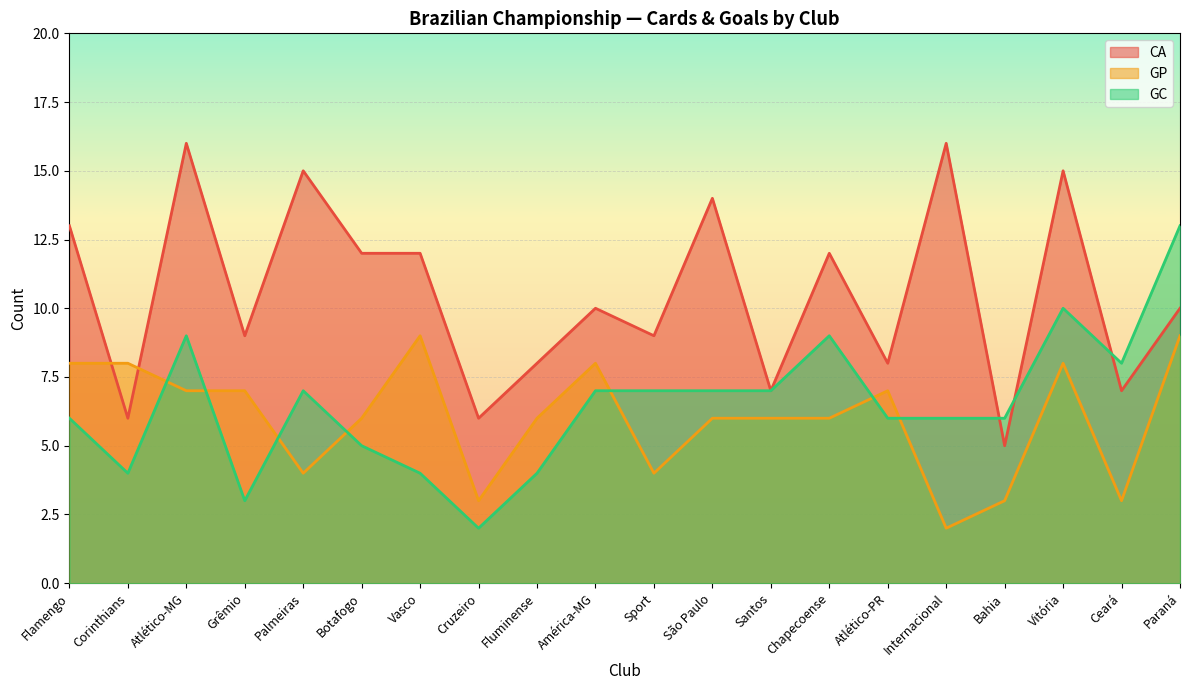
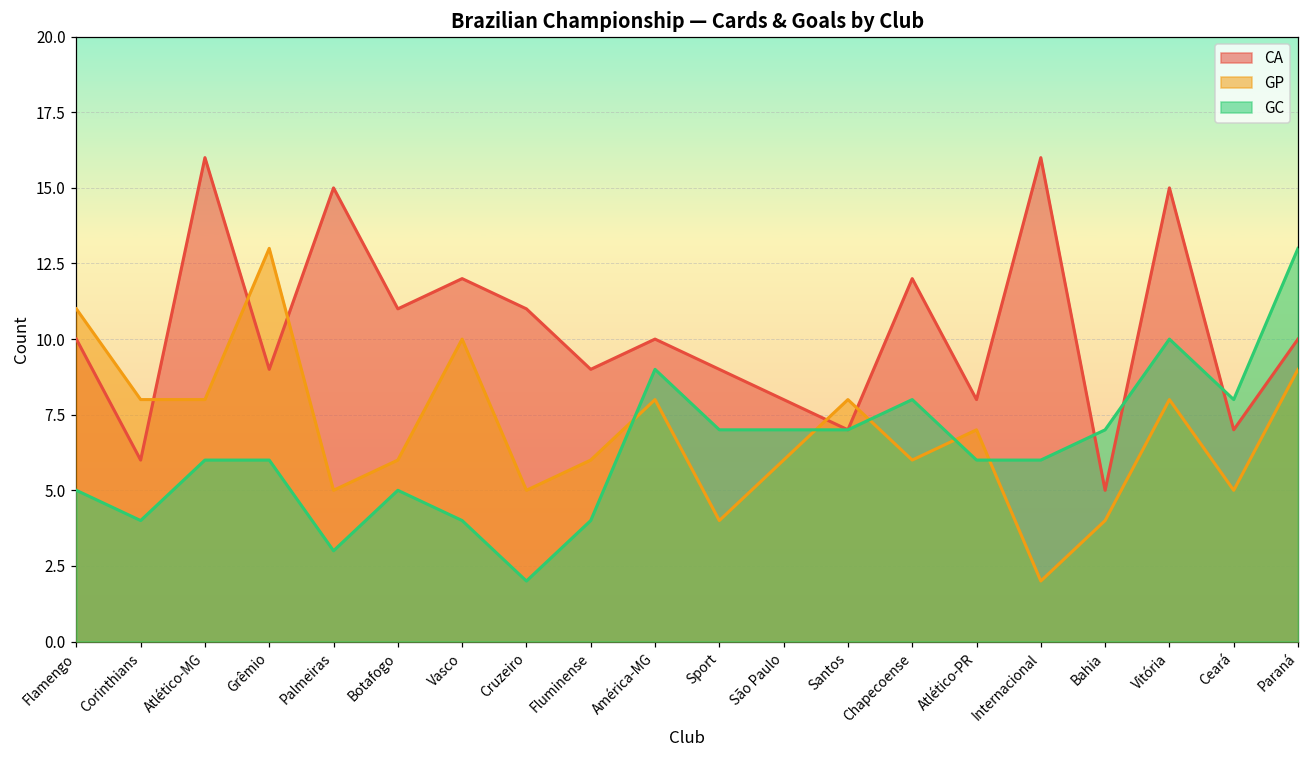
  {
    "CA": {
-     "Flamengo": 13,
+     "Flamengo": 10,
      "Corinthians": 6,
      "Atlético-MG": 16,
      "Grêmio": 9,
      "Palmeiras": 15,
-     "Botafogo": 12,
+     "Botafogo": 11,
      "Vasco": 12,
-     "Cruzeiro": 6,
-     "Fluminense": 8,
+     "Cruzeiro": 11,
+     "Fluminense": 9,
      "América-MG": 10,
      "Sport": 9,
-     "São Paulo": 14,
+     "São Paulo": 8,
      "Chapecoense": 12,
      "Atlético-PR": 8,
      "Internacional": 16,
      "Bahia": 5,
      "Vitória": 15,
      "Ceará": 7,
      "Paraná": 10
    },
    "GP": {
-     "Flamengo": 8,
+     "Flamengo": 11,
      "Corinthians": 8,
-     "Atlético-MG": 7,
-     "Grêmio": 7,
-     "Palmeiras": 4,
+     "Atlético-MG": 8,
+     "Grêmio": 13,
+     "Palmeiras": 5,
      "Botafogo": 6,
-     "Vasco": 9,
-     "Cruzeiro": 3,
+     "Vasco": 10,
+     "Cruzeiro": 5,
      "Fluminense": 6,
      "América-MG": 8,
      "Sport": 4,
      "São Paulo": 6,
-     "Santos": 6,
+     "Santos": 8,
      "Chapecoense": 6,
      "Atlético-PR": 7,
      "Internacional": 2,
-     "Bahia": 3,
+     "Bahia": 4,
      "Vitória": 8,
-     "Ceará": 3,
+     "Ceará": 5,
      "Paraná": 9
    },
    "GC": {
-     "Flamengo": 6,
+     "Flamengo": 5,
      "Corinthians": 4,
-     "Atlético-MG": 9,
-     "Grêmio": 3,
-     "Palmeiras": 7,
+     "Atlético-MG": 6,
+     "Grêmio": 6,
+     "Palmeiras": 3,
      "Botafogo": 5,
      "Vasco": 4,
      "Cruzeiro": 2,
      "Fluminense": 4,
-     "América-MG": 7,
+     "América-MG": 9,
      "Sport": 7,
      "São Paulo": 7,
-     "Chapecoense": 9,
+     "Chapecoense": 8,
      "Atlético-PR": 6,
      "Internacional": 6,
-     "Bahia": 6,
+     "Bahia": 7,
      "Vitória": 10,
      "Ceará": 8,
      "Paraná": 13
    }
  }
